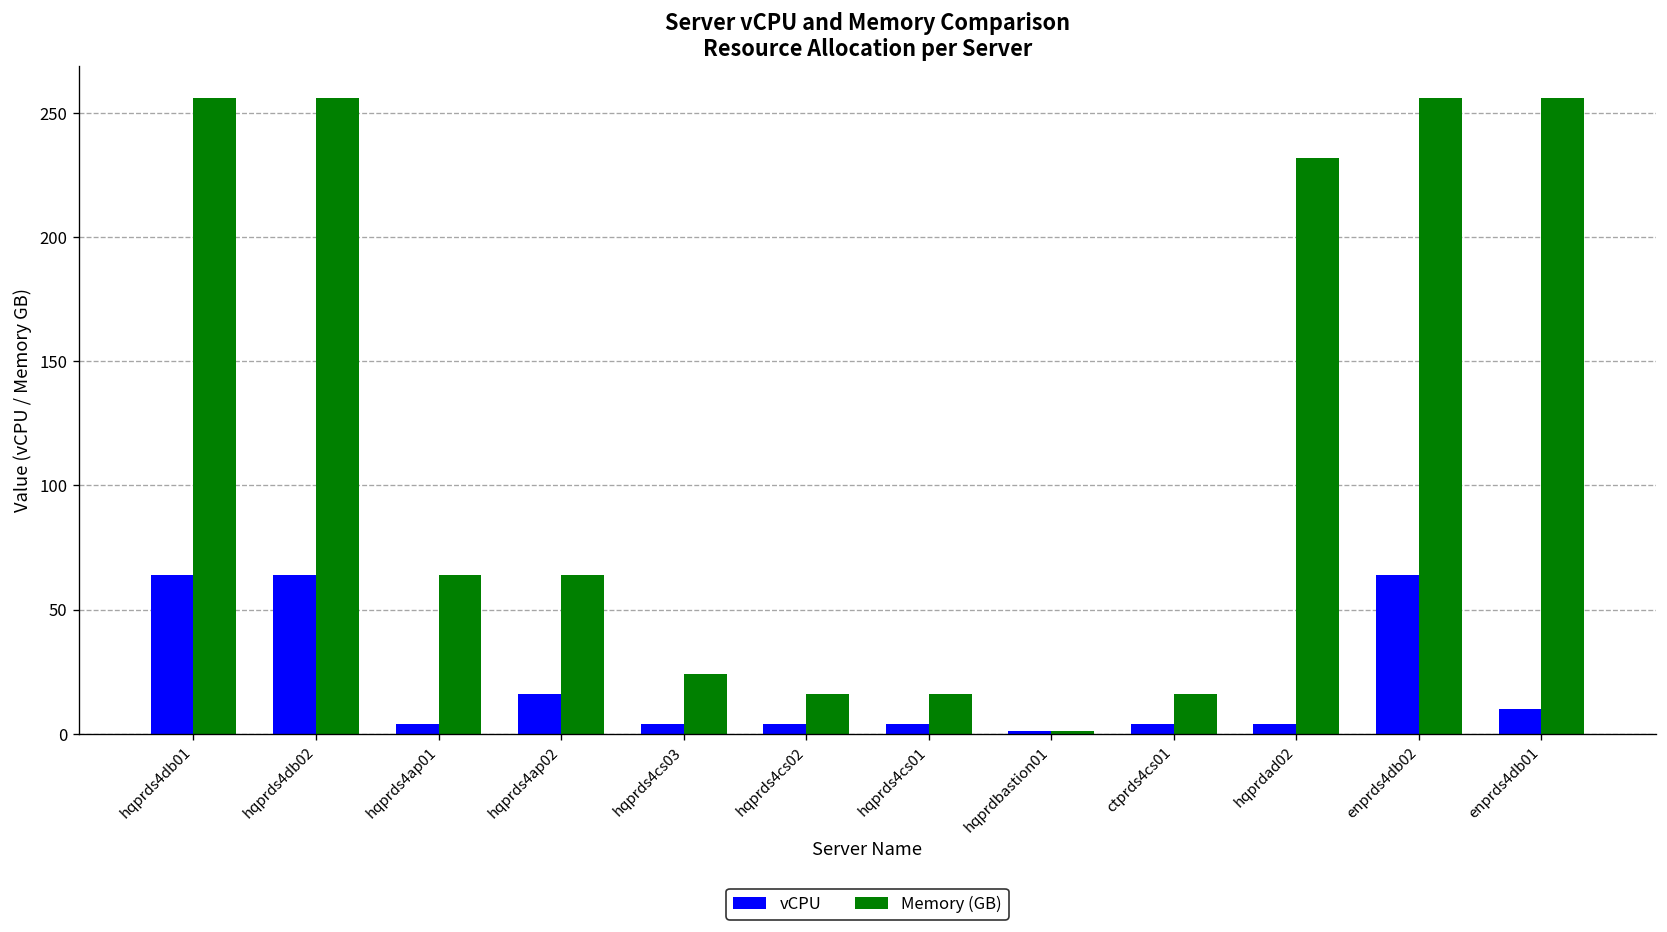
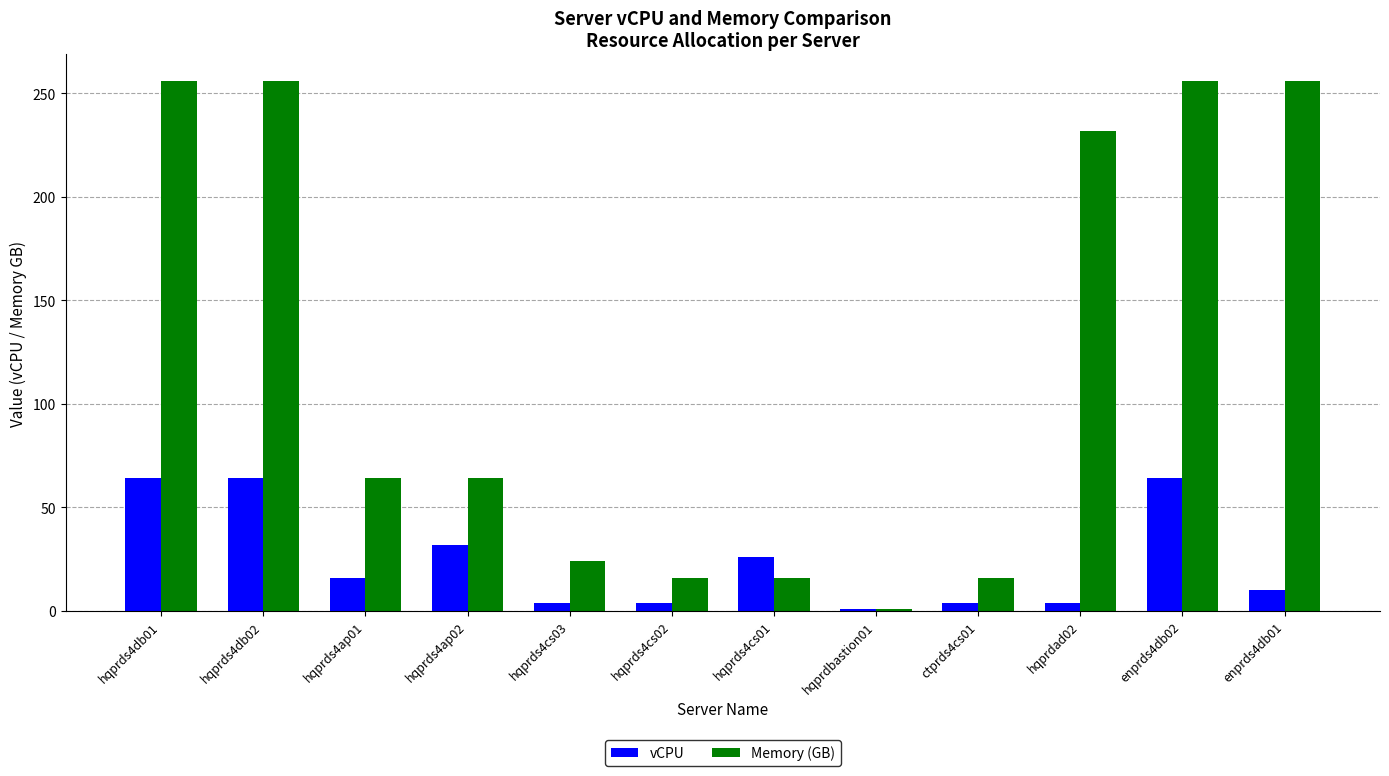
  {
    "vCPU": {
      "hqprds4db01": 64,
      "hqprds4db02": 64,
-     "hqprds4ap01": 4,
-     "hqprds4ap02": 16,
+     "hqprds4ap01": 16,
+     "hqprds4ap02": 32,
      "hqprds4cs03": 4,
      "hqprds4cs02": 4,
-     "hqprds4cs01": 4,
+     "hqprds4cs01": 26,
      "ctprds4cs01": 4,
      "hqprdad02": 4,
      "enprds4db02": 64,
      "enprds4db01": 10
    },
    "Memory (GB)": {
      "hqprds4db01": 256,
      "hqprds4db02": 256,
      "hqprds4ap01": 64,
      "hqprds4ap02": 64,
      "hqprds4cs03": 24,
      "hqprds4cs02": 16,
      "hqprds4cs01": 16,
      "ctprds4cs01": 16,
      "hqprdad02": 232,
      "enprds4db02": 256,
      "enprds4db01": 256
    }
  }
